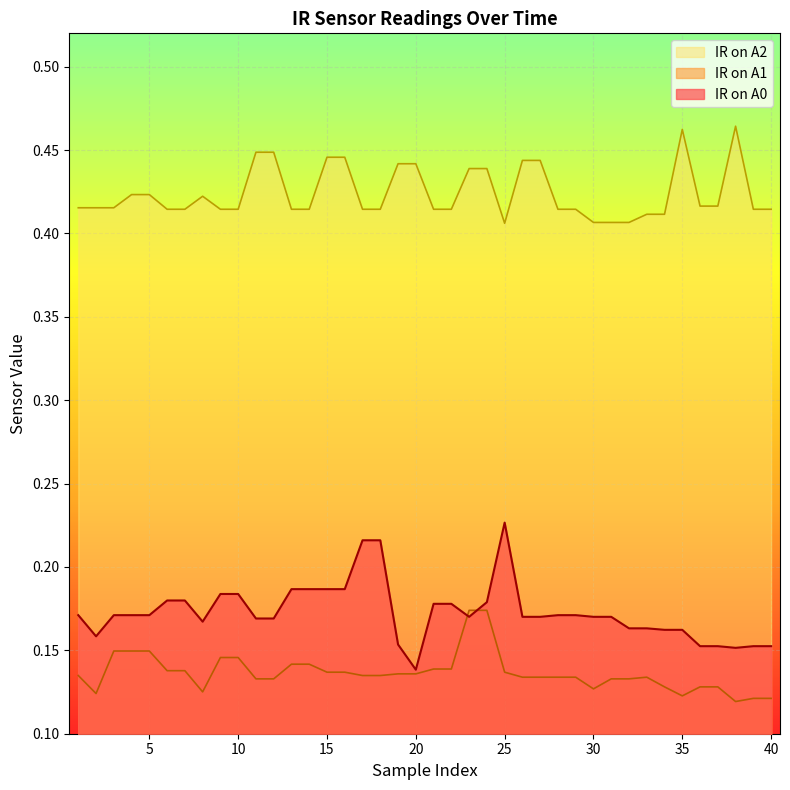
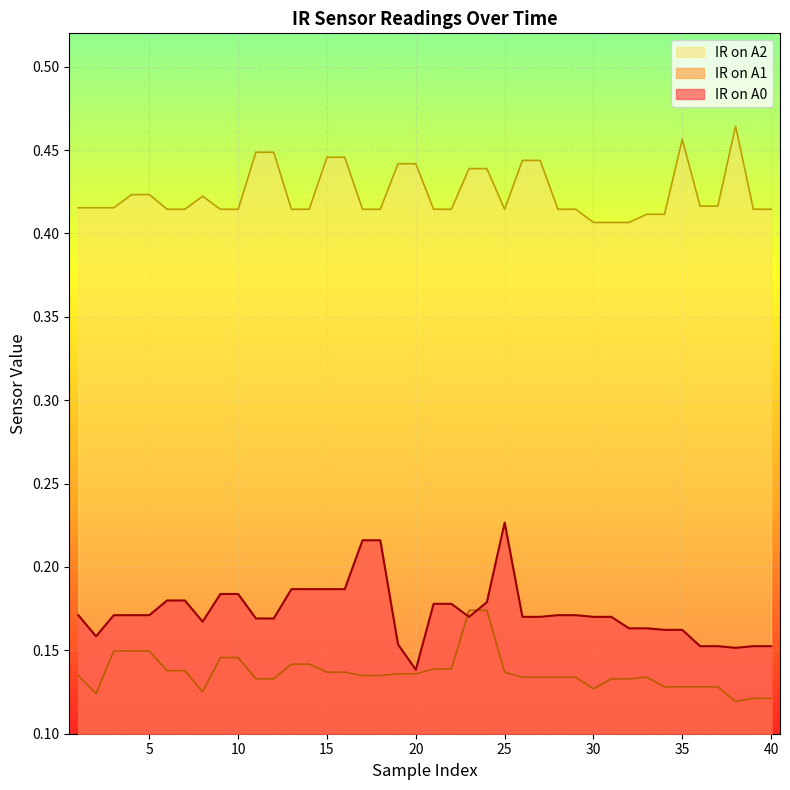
  {
    "IR on A2": {
      "5": 0.423,
      "10": 0.415,
      "15": 0.446,
      "20": 0.442,
-     "25": 0.406,
+     "25": 0.415,
      "30": 0.407,
-     "35": 0.462,
+     "35": 0.457,
      "40": 0.415
    },
    "IR on A1": {
      "5": 0.150,
      "10": 0.146,
      "15": 0.137,
      "20": 0.136,
      "25": 0.137,
      "30": 0.127,
-     "35": 0.123,
+     "35": 0.128,
      "40": 0.121
    },
    "IR on A0": {
      "5": 0.171,
      "10": 0.184,
      "15": 0.187,
      "20": 0.138,
      "25": 0.227,
      "30": 0.170,
      "35": 0.162,
      "40": 0.153
    }
  }
